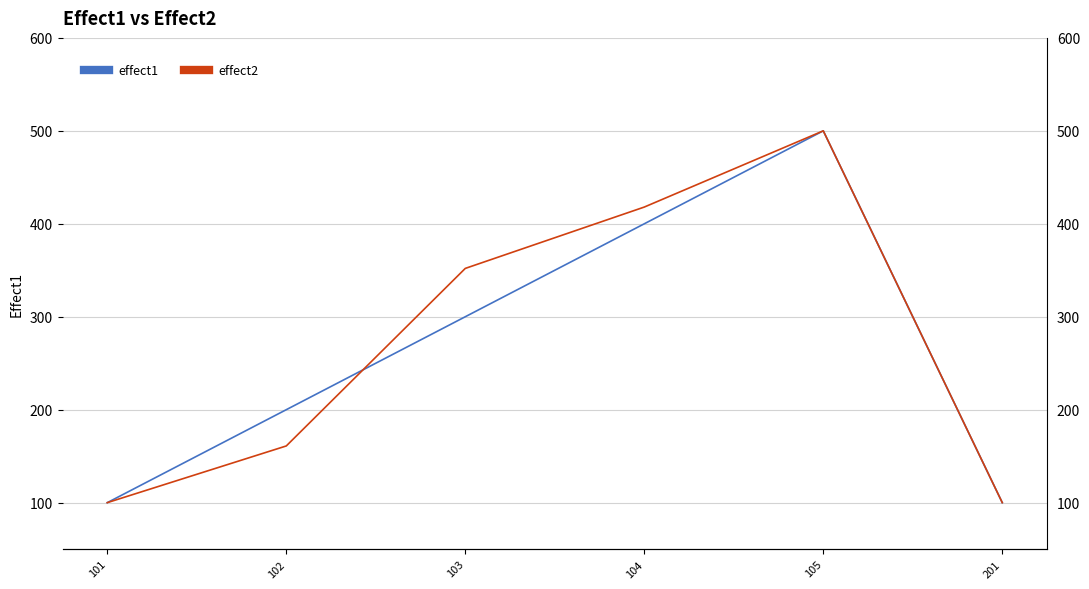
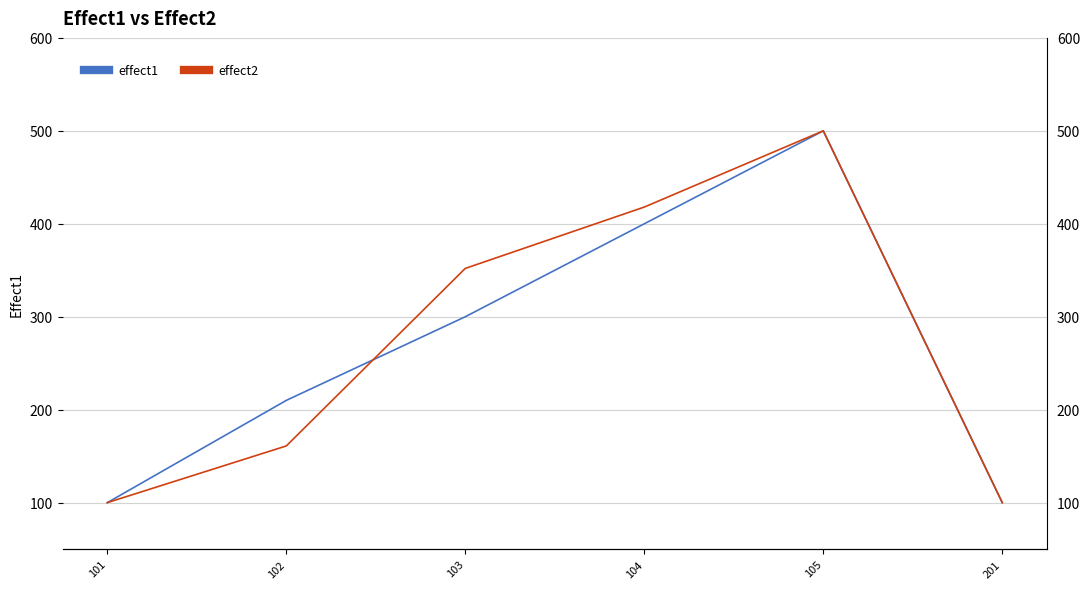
  {
    "effect1": {
-     "102": 200,
+     "102": 210,
      "103": 300,
      "104": 400
    },
    "effect2": {
      "102": 160,
      "103": 350,
      "104": 420
    }
  }
